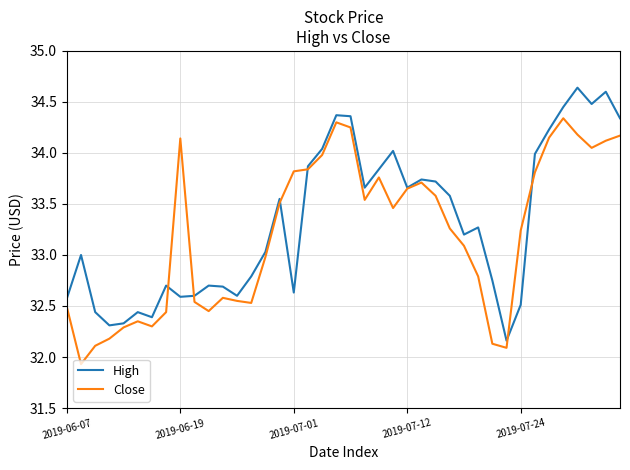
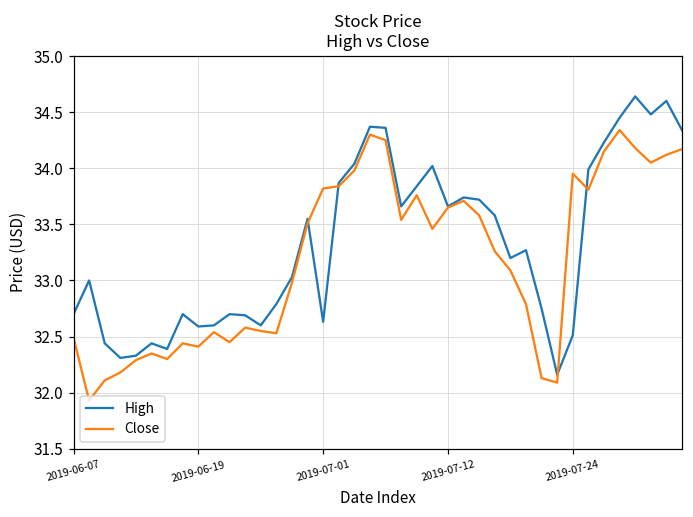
  {
    "High": {
-     "2019-06-07": 32.57,
+     "2019-06-07": 32.70,
      "2019-06-19": 32.59,
      "2019-07-01": 32.63,
      "2019-07-24": 32.51
    },
    "Close": {
      "2019-06-07": 32.49,
-     "2019-06-19": 34.14,
+     "2019-06-19": 32.41,
      "2019-07-01": 33.82,
-     "2019-07-24": 33.24
+     "2019-07-24": 33.95
    }
  }
